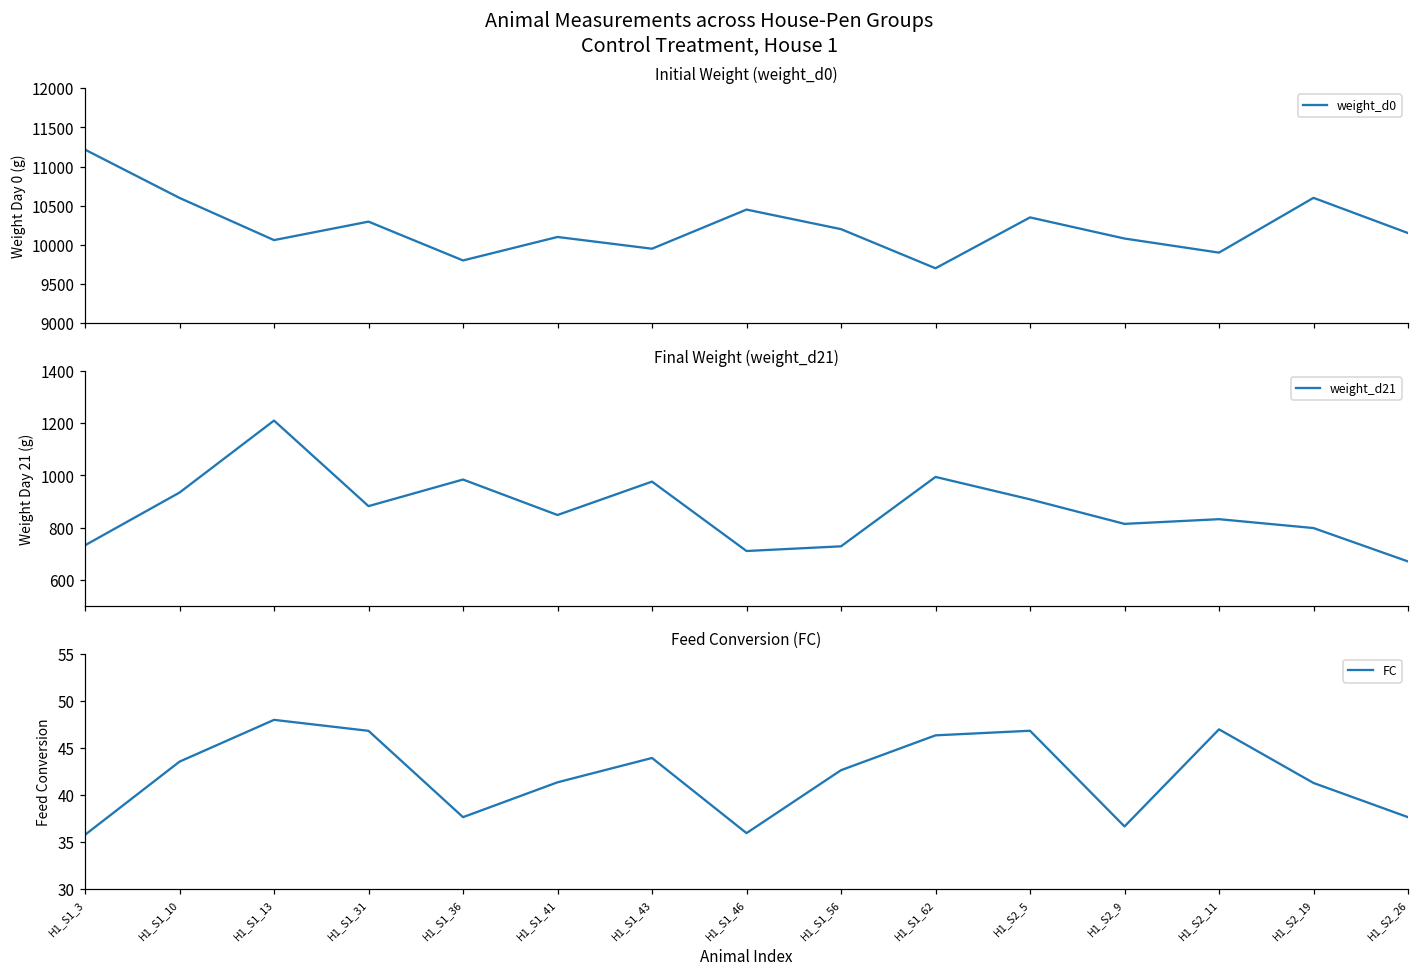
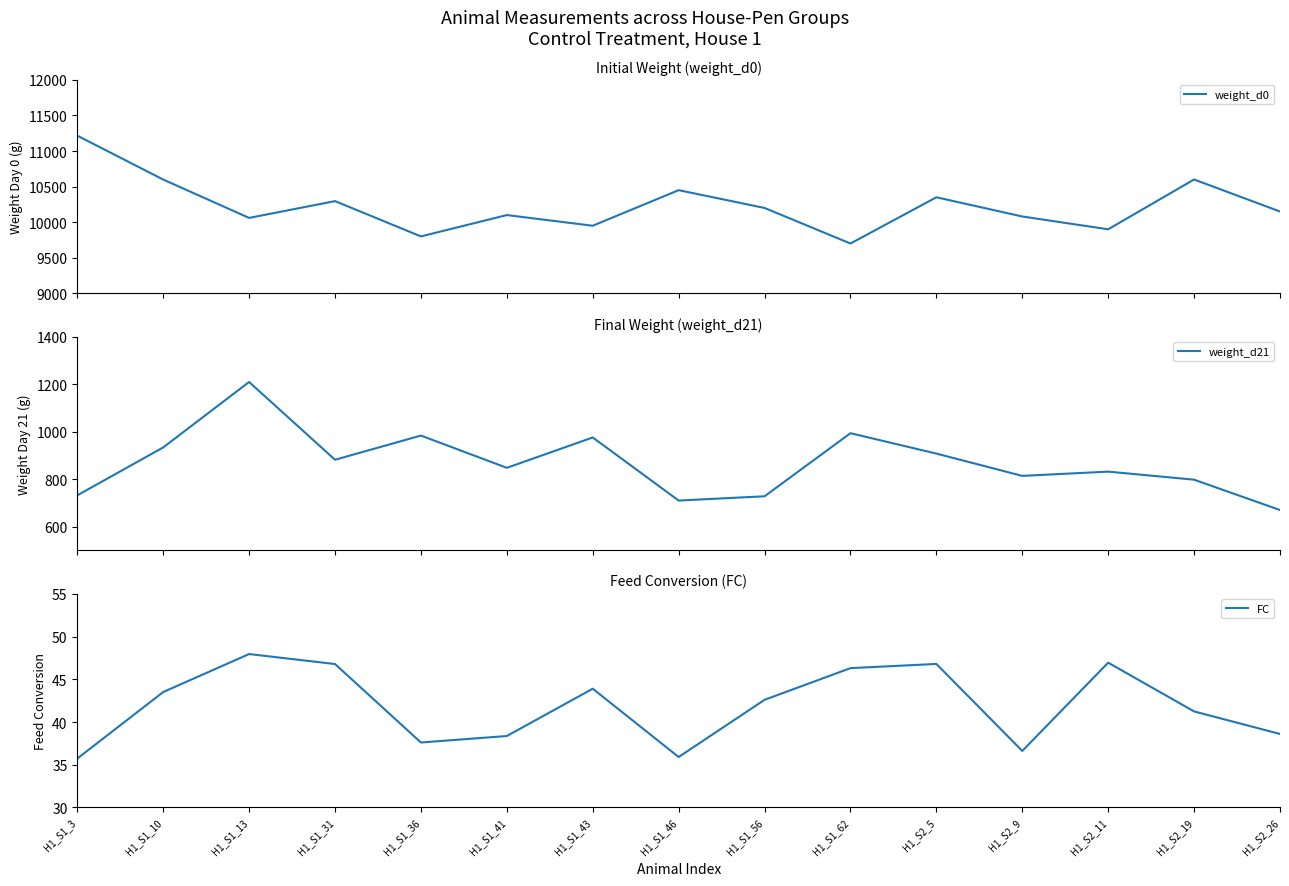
  {
    "Feed Conversion (FC)": {
      "H1_S1_3": 36,
      "H1_S1_10": 44,
      "H1_S1_13": 48,
      "H1_S1_31": 47,
      "H1_S1_36": 38,
-     "H1_S1_41": 41,
+     "H1_S1_41": 38,
      "H1_S1_43": 44,
      "H1_S1_46": 36,
      "H1_S1_56": 43,
      "H1_S1_62": 46,
      "H1_S2_5": 47,
      "H1_S2_9": 37,
      "H1_S2_11": 47,
      "H1_S2_19": 41,
-     "H1_S2_26": 38
+     "H1_S2_26": 39
    }
  }
